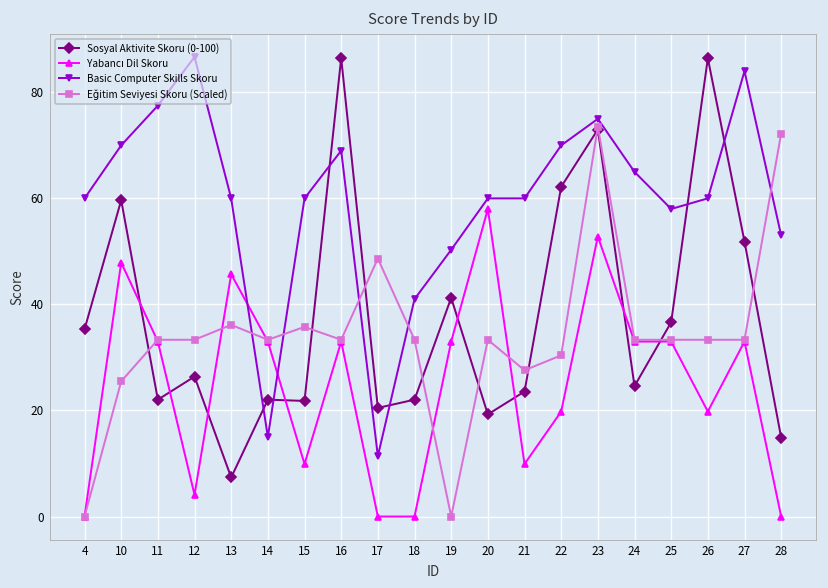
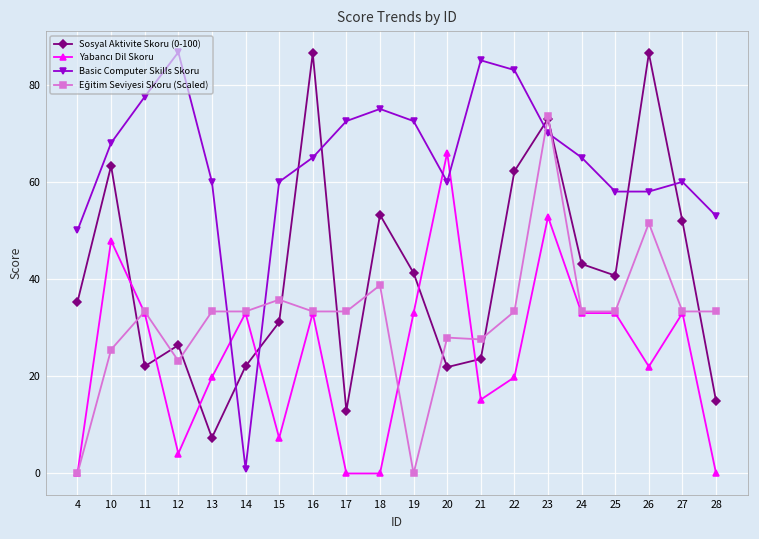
  {
    "Sosyal Aktivite Skoru (0-100)": {
      "4": 35,
-     "10": 60,
+     "10": 63,
      "11": 22,
      "12": 26,
      "13": 7,
      "14": 22,
-     "15": 22,
+     "15": 31,
      "16": 86,
-     "17": 20,
-     "18": 22,
+     "17": 13,
+     "18": 53,
      "19": 41,
-     "20": 19,
+     "20": 22,
      "21": 24,
      "22": 62,
-     "24": 25,
-     "25": 37,
+     "24": 43,
+     "25": 41,
      "26": 86,
      "27": 52,
      "28": 15
    },
    "Yabancı Dil Skoru": {
      "10": 48,
      "12": 4,
-     "13": 46,
-     "15": 10,
+     "13": 20,
+     "15": 7,
      "17": 0,
      "18": 0,
      "19": 33,
-     "20": 58,
-     "21": 10,
+     "20": 66,
+     "21": 15,
      "22": 20,
      "23": 53,
-     "26": 20,
+     "26": 22,
      "28": 0
    },
    "Basic Computer Skills Skoru": {
-     "4": 60,
-     "10": 70,
+     "4": 50,
+     "10": 68,
      "13": 60,
-     "14": 15,
+     "14": 1,
      "15": 60,
-     "16": 69,
-     "17": 11,
-     "18": 41,
-     "19": 50,
+     "16": 65,
+     "17": 73,
+     "18": 75,
+     "19": 73,
      "20": 60,
-     "21": 60,
-     "22": 70,
-     "23": 75,
+     "21": 85,
+     "22": 83,
+     "23": 70,
      "24": 65,
      "25": 58,
-     "26": 60,
-     "27": 84,
+     "26": 58,
+     "27": 60,
      "28": 53
    },
    "Eğitim Seviyesi Skoru (Scaled)": {
      "10": 25,
-     "12": 33,
-     "13": 36,
+     "12": 23,
+     "13": 33,
      "15": 36,
-     "17": 49,
-     "18": 33,
+     "17": 33,
+     "18": 39,
      "19": 0,
-     "20": 33,
+     "20": 28,
      "21": 28,
-     "22": 30,
-     "26": 33,
-     "28": 72
+     "22": 33,
+     "26": 51,
+     "28": 33
    }
  }
